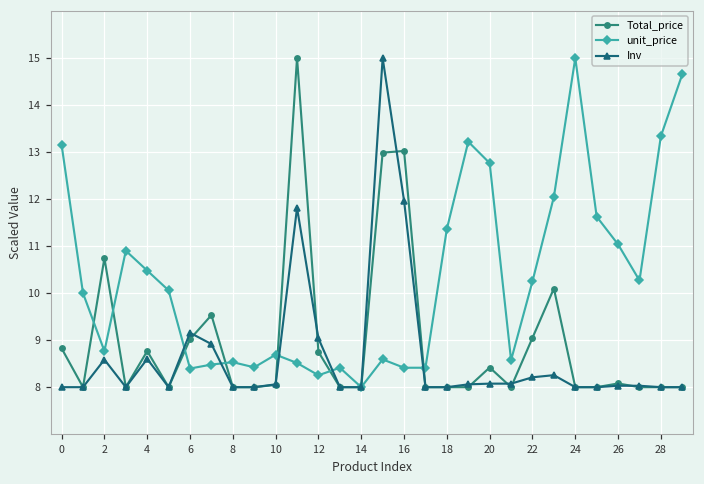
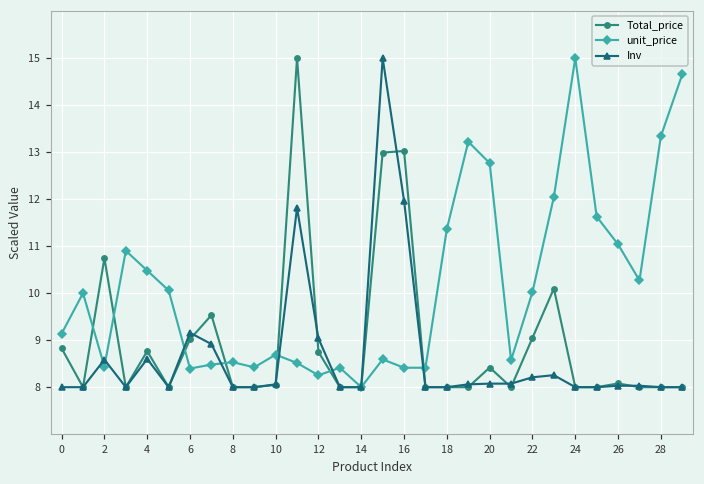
  {
    "unit_price": {
-     "0": 13.2,
-     "2": 8.8,
+     "0": 9.1,
+     "2": 8.4,
      "4": 10.5,
      "6": 8.4,
      "8": 8.5,
      "10": 8.7,
      "12": 8.3,
      "16": 8.4,
      "18": 11.4,
      "20": 12.8,
-     "22": 10.3,
+     "22": 10.0,
      "24": 15.0,
      "26": 11.0,
      "28": 13.3
    }
  }
